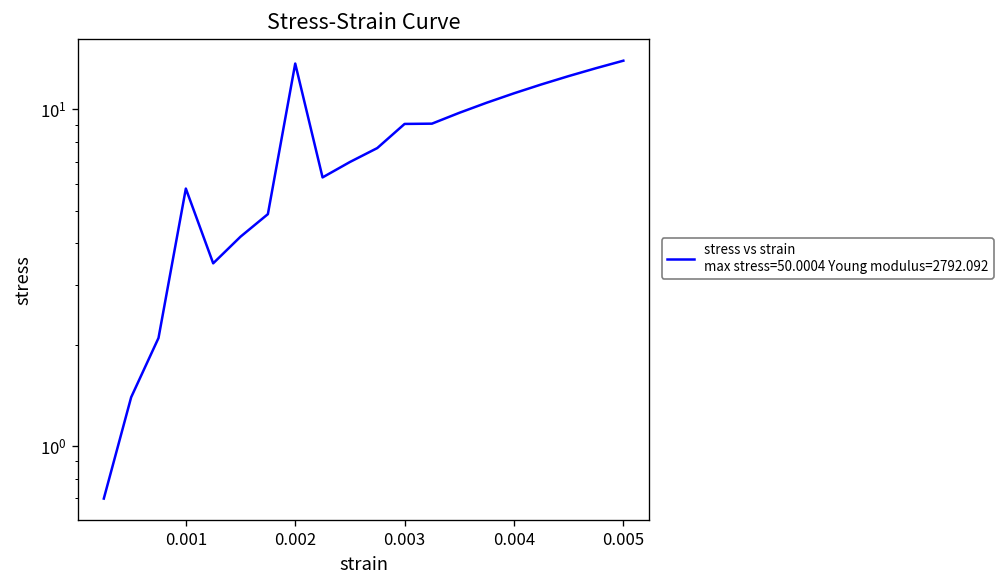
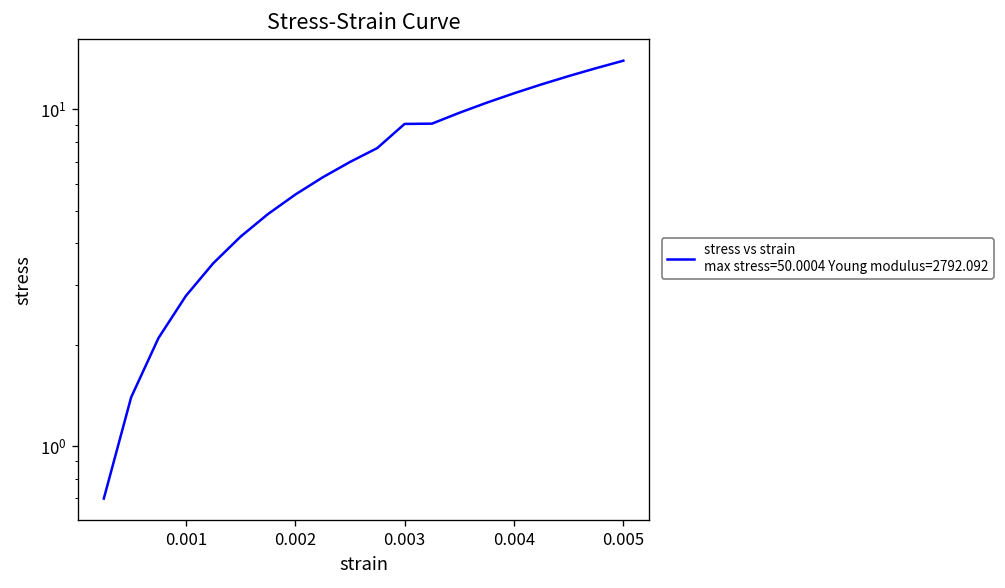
  {
-   "0.001": 5.8,
-   "0.002": 14,
+   "0.001": 2.8,
+   "0.002": 5.6,
    "0.003": 9.1,
    "0.004": 11.2,
    "0.005": 14
  }
